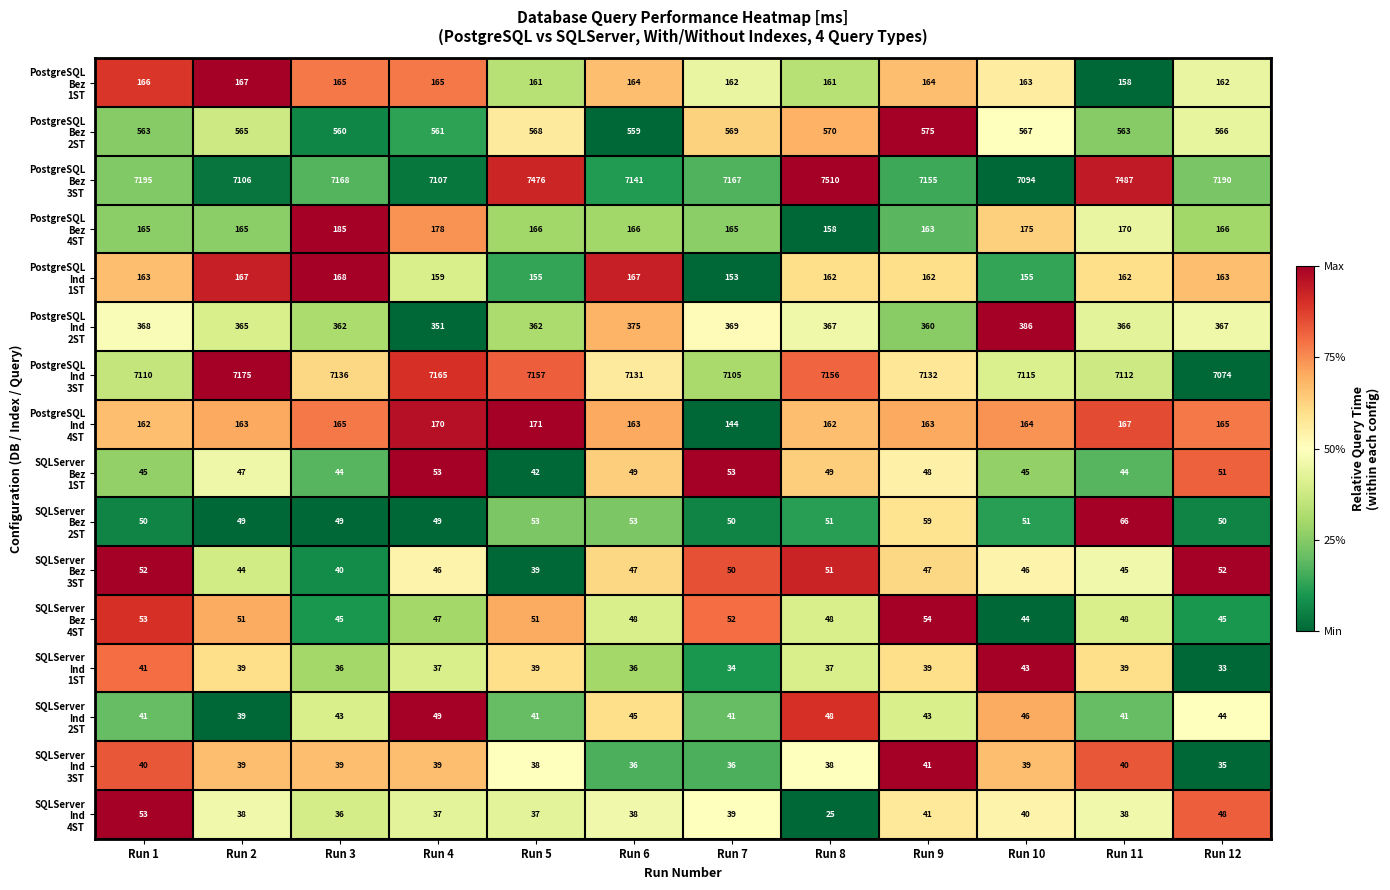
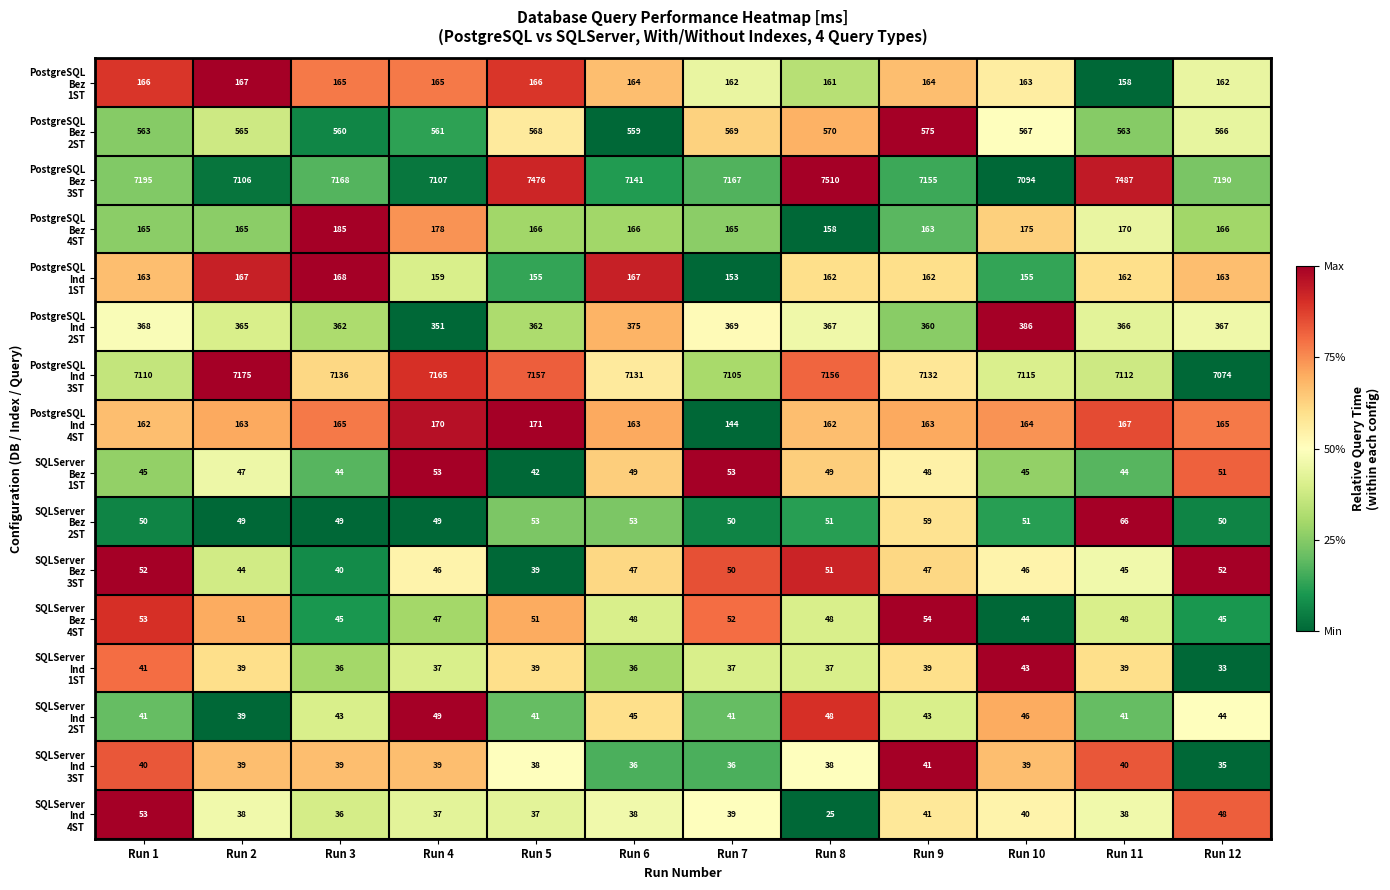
  {
    "PostgreSQL Bez 1ST": {
      "Run 1": 166,
      "Run 2": 167,
      "Run 3": 165,
      "Run 4": 165,
-     "Run 5": 161,
+     "Run 5": 166,
      "Run 6": 164,
      "Run 7": 162,
      "Run 8": 161,
      "Run 9": 164,
      "Run 10": 163,
      "Run 11": 158,
      "Run 12": 162
    },
    "PostgreSQL Bez 2ST": {
      "Run 1": 563,
      "Run 2": 565,
      "Run 3": 560,
      "Run 4": 561,
      "Run 5": 568,
      "Run 6": 559,
      "Run 7": 569,
      "Run 8": 570,
      "Run 9": 575,
      "Run 10": 567,
      "Run 11": 563,
      "Run 12": 566
    },
    "PostgreSQL Bez 3ST": {
      "Run 1": 7195,
      "Run 2": 7106,
      "Run 3": 7168,
      "Run 4": 7107,
      "Run 5": 7476,
      "Run 6": 7141,
      "Run 7": 7167,
      "Run 8": 7510,
      "Run 9": 7155,
      "Run 10": 7094,
      "Run 11": 7487,
      "Run 12": 7190
    },
    "PostgreSQL Bez 4ST": {
      "Run 1": 165,
      "Run 2": 165,
      "Run 3": 185,
      "Run 4": 178,
      "Run 5": 166,
      "Run 6": 166,
      "Run 7": 165,
      "Run 8": 158,
      "Run 9": 163,
      "Run 10": 175,
      "Run 11": 170,
      "Run 12": 166
    },
    "PostgreSQL Ind 1ST": {
      "Run 1": 163,
      "Run 2": 167,
      "Run 3": 168,
      "Run 4": 159,
      "Run 5": 155,
      "Run 6": 167,
      "Run 7": 153,
      "Run 8": 162,
      "Run 9": 162,
      "Run 10": 155,
      "Run 11": 162,
      "Run 12": 163
    },
    "PostgreSQL Ind 2ST": {
      "Run 1": 368,
      "Run 2": 365,
      "Run 3": 362,
      "Run 4": 351,
      "Run 5": 362,
      "Run 6": 375,
      "Run 7": 369,
      "Run 8": 367,
      "Run 9": 360,
      "Run 10": 386,
      "Run 11": 366,
      "Run 12": 367
    },
    "PostgreSQL Ind 3ST": {
      "Run 1": 7110,
      "Run 2": 7175,
      "Run 3": 7136,
      "Run 4": 7165,
      "Run 5": 7157,
      "Run 6": 7131,
      "Run 7": 7105,
      "Run 8": 7156,
      "Run 9": 7132,
      "Run 10": 7115,
      "Run 11": 7112,
      "Run 12": 7074
    },
    "PostgreSQL Ind 4ST": {
      "Run 1": 162,
      "Run 2": 163,
      "Run 3": 165,
      "Run 4": 170,
      "Run 5": 171,
      "Run 6": 163,
      "Run 7": 144,
      "Run 8": 162,
      "Run 9": 163,
      "Run 10": 164,
      "Run 11": 167,
      "Run 12": 165
    },
    "SQLServer Bez 1ST": {
      "Run 1": 45,
      "Run 2": 47,
      "Run 3": 44,
      "Run 4": 53,
      "Run 5": 42,
      "Run 6": 49,
      "Run 7": 53,
      "Run 8": 49,
      "Run 9": 48,
      "Run 10": 45,
      "Run 11": 44,
      "Run 12": 51
    },
    "SQLServer Bez 2ST": {
      "Run 1": 50,
      "Run 2": 49,
      "Run 3": 49,
      "Run 4": 49,
      "Run 5": 53,
      "Run 6": 53,
      "Run 7": 50,
      "Run 8": 51,
      "Run 9": 59,
      "Run 10": 51,
      "Run 11": 66,
      "Run 12": 50
    },
    "SQLServer Bez 3ST": {
      "Run 1": 52,
      "Run 2": 44,
      "Run 3": 40,
      "Run 4": 46,
      "Run 5": 39,
      "Run 6": 47,
      "Run 7": 50,
      "Run 8": 51,
      "Run 9": 47,
      "Run 10": 46,
      "Run 11": 45,
      "Run 12": 52
    },
    "SQLServer Bez 4ST": {
      "Run 1": 53,
      "Run 2": 51,
      "Run 3": 45,
      "Run 4": 47,
      "Run 5": 51,
      "Run 6": 48,
      "Run 7": 52,
      "Run 8": 48,
      "Run 9": 54,
      "Run 10": 44,
      "Run 11": 48,
      "Run 12": 45
    },
    "SQLServer Ind 1ST": {
      "Run 1": 41,
      "Run 2": 39,
      "Run 3": 36,
      "Run 4": 37,
      "Run 5": 39,
      "Run 6": 36,
-     "Run 7": 34,
+     "Run 7": 37,
      "Run 8": 37,
      "Run 9": 39,
      "Run 10": 43,
      "Run 11": 39,
      "Run 12": 33
    },
    "SQLServer Ind 2ST": {
      "Run 1": 41,
      "Run 2": 39,
      "Run 3": 43,
      "Run 4": 49,
      "Run 5": 41,
      "Run 6": 45,
      "Run 7": 41,
      "Run 8": 48,
      "Run 9": 43,
      "Run 10": 46,
      "Run 11": 41,
      "Run 12": 44
    },
    "SQLServer Ind 3ST": {
      "Run 1": 40,
      "Run 2": 39,
      "Run 3": 39,
      "Run 4": 39,
      "Run 5": 38,
      "Run 6": 36,
      "Run 7": 36,
      "Run 8": 38,
      "Run 9": 41,
      "Run 10": 39,
      "Run 11": 40,
      "Run 12": 35
    },
    "SQLServer Ind 4ST": {
      "Run 1": 53,
      "Run 2": 38,
      "Run 3": 36,
      "Run 4": 37,
      "Run 5": 37,
      "Run 6": 38,
      "Run 7": 39,
      "Run 8": 25,
      "Run 9": 41,
      "Run 10": 40,
      "Run 11": 38,
      "Run 12": 48
    }
  }
